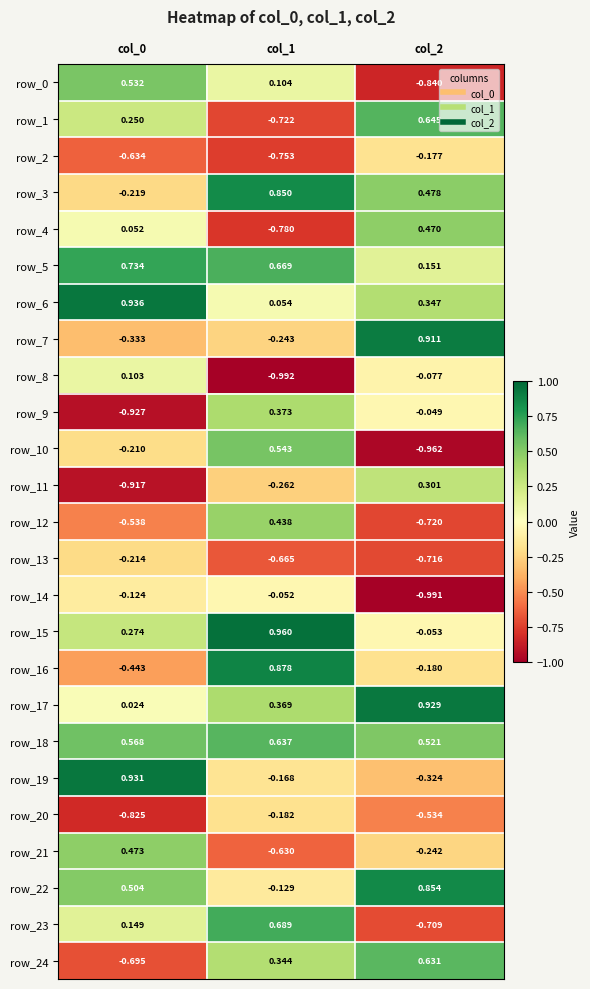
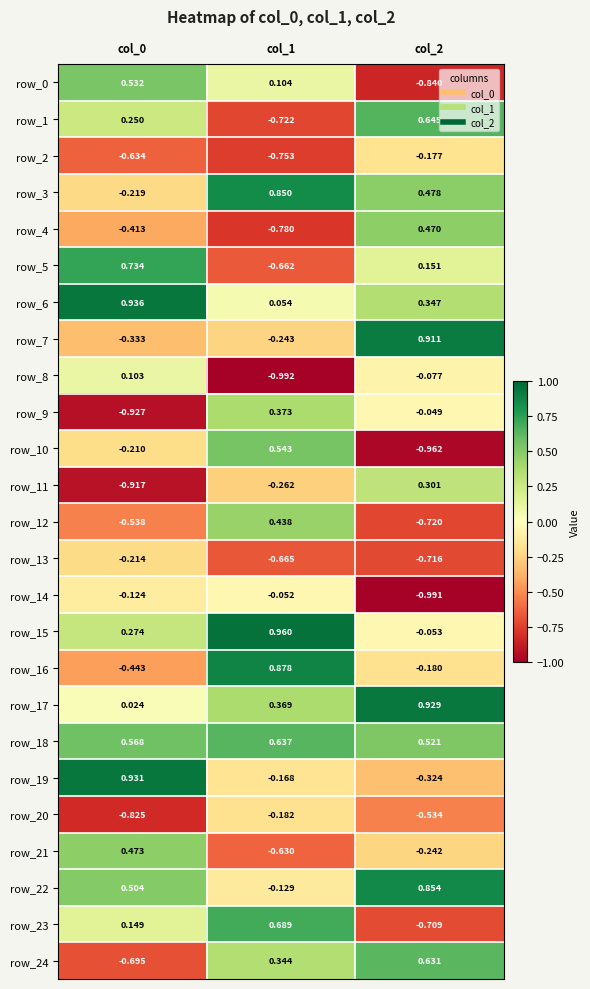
  {
    "row_0": {
      "col_0": 0.532,
      "col_1": 0.104
    },
    "row_1": {
      "col_0": 0.250,
      "col_1": -0.722
    },
    "row_2": {
      "col_0": -0.634,
      "col_1": -0.753,
      "col_2": -0.177
    },
    "row_3": {
      "col_0": -0.219,
      "col_1": 0.850,
      "col_2": 0.478
    },
    "row_4": {
-     "col_0": 0.052,
+     "col_0": -0.413,
      "col_1": -0.780,
      "col_2": 0.470
    },
    "row_5": {
      "col_0": 0.734,
-     "col_1": 0.669,
+     "col_1": -0.662,
      "col_2": 0.151
    },
    "row_6": {
      "col_0": 0.936,
      "col_1": 0.054,
      "col_2": 0.347
    },
    "row_7": {
      "col_0": -0.333,
      "col_1": -0.243,
      "col_2": 0.911
    },
    "row_8": {
      "col_0": 0.103,
      "col_1": -0.992,
      "col_2": -0.077
    },
    "row_9": {
      "col_0": -0.927,
      "col_1": 0.373,
      "col_2": -0.049
    },
    "row_10": {
      "col_0": -0.210,
      "col_1": 0.543,
      "col_2": -0.962
    },
    "row_11": {
      "col_0": -0.917,
      "col_1": -0.262,
      "col_2": 0.301
    },
    "row_12": {
      "col_0": -0.538,
      "col_1": 0.438,
      "col_2": -0.720
    },
    "row_13": {
      "col_0": -0.214,
      "col_1": -0.665,
      "col_2": -0.716
    },
    "row_14": {
      "col_0": -0.124,
      "col_1": -0.052,
      "col_2": -0.991
    },
    "row_15": {
      "col_0": 0.274,
      "col_1": 0.960,
      "col_2": -0.053
    },
    "row_16": {
      "col_0": -0.443,
      "col_1": 0.878,
      "col_2": -0.180
    },
    "row_17": {
      "col_0": 0.024,
      "col_1": 0.369,
      "col_2": 0.929
    },
    "row_18": {
      "col_0": 0.568,
      "col_1": 0.637,
      "col_2": 0.521
    },
    "row_19": {
      "col_0": 0.931,
      "col_1": -0.168,
      "col_2": -0.324
    },
    "row_20": {
      "col_0": -0.825,
      "col_1": -0.182,
      "col_2": -0.534
    },
    "row_21": {
      "col_0": 0.473,
      "col_1": -0.630,
      "col_2": -0.242
    },
    "row_22": {
      "col_0": 0.504,
      "col_1": -0.129,
      "col_2": 0.854
    },
    "row_23": {
      "col_0": 0.149,
      "col_1": 0.689,
      "col_2": -0.709
    },
    "row_24": {
      "col_0": -0.695,
      "col_1": 0.344,
      "col_2": 0.631
    }
  }
